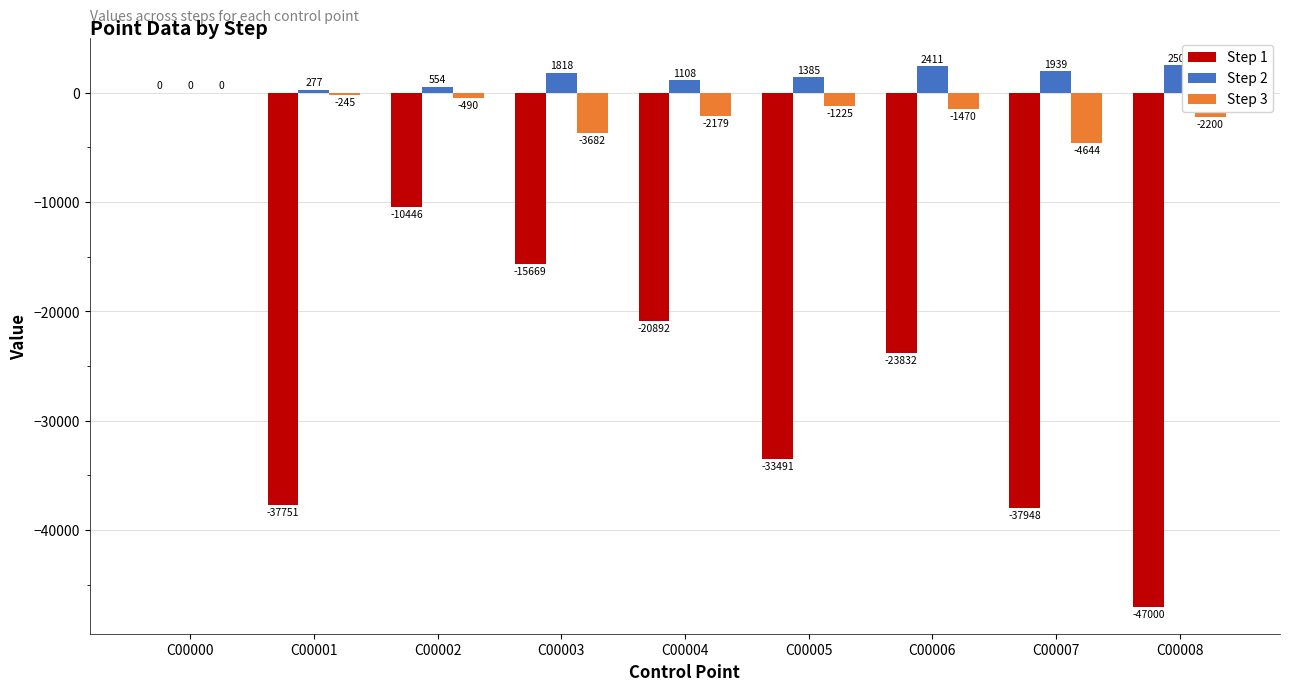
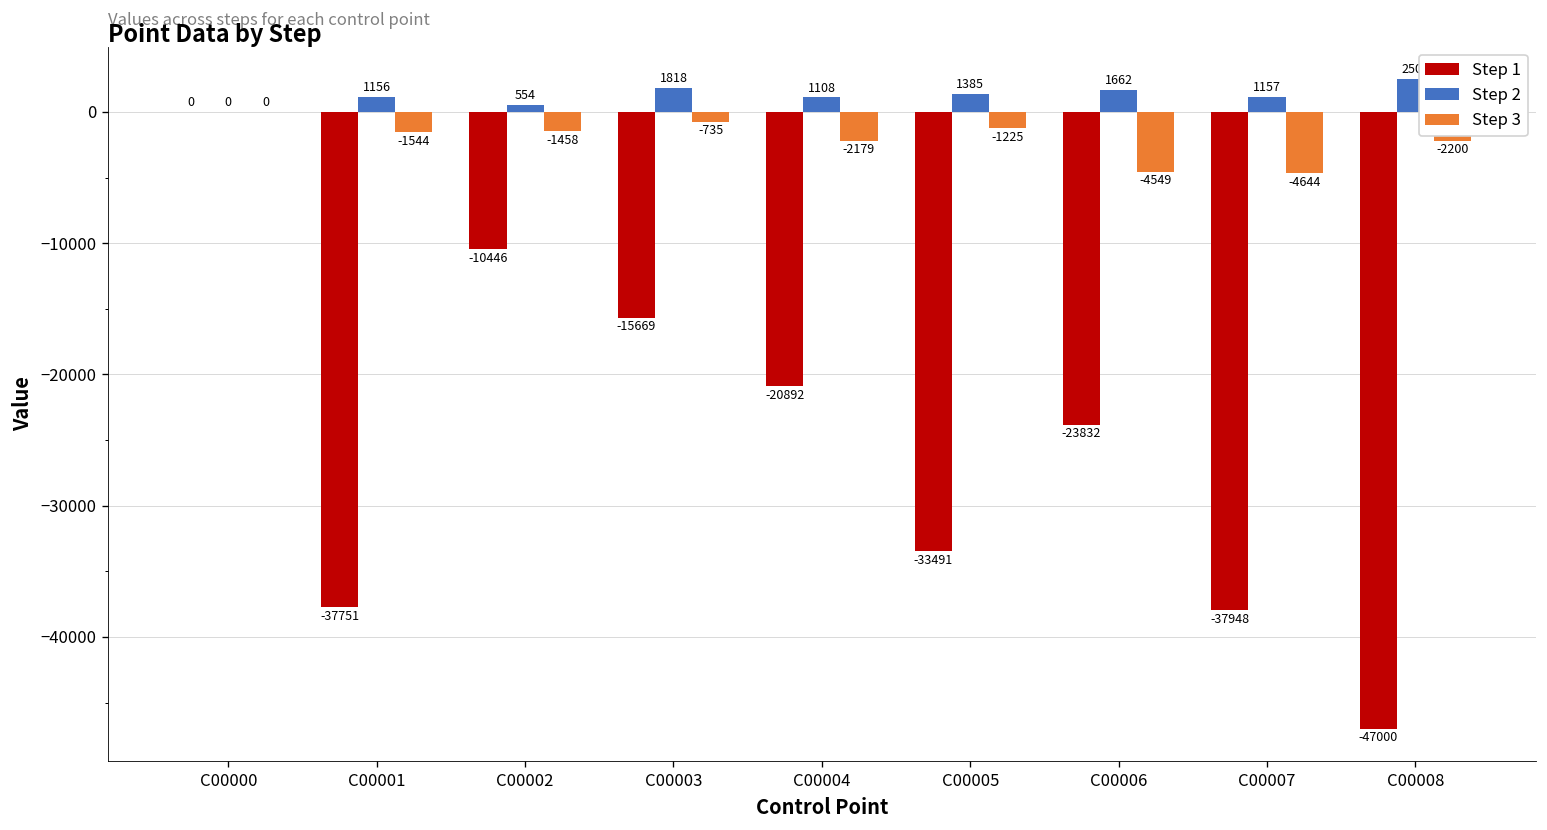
  {
    "Step 1": {
      "C00000": 0,
      "C00001": -37751,
      "C00002": -10446,
      "C00003": -15669,
      "C00004": -20892,
      "C00005": -33491,
      "C00006": -23832,
      "C00007": -37948,
      "C00008": -47000
    },
    "Step 2": {
      "C00000": 0,
-     "C00001": 277,
+     "C00001": 1156,
      "C00002": 554,
      "C00003": 1818,
      "C00004": 1108,
      "C00005": 1385,
-     "C00006": 2411,
-     "C00007": 1939
+     "C00006": 1662,
+     "C00007": 1157
    },
    "Step 3": {
      "C00000": 0,
-     "C00001": -245,
-     "C00002": -490,
-     "C00003": -3682,
+     "C00001": -1544,
+     "C00002": -1458,
+     "C00003": -735,
      "C00004": -2179,
      "C00005": -1225,
-     "C00006": -1470,
+     "C00006": -4549,
      "C00007": -4644,
      "C00008": -2200
    }
  }
